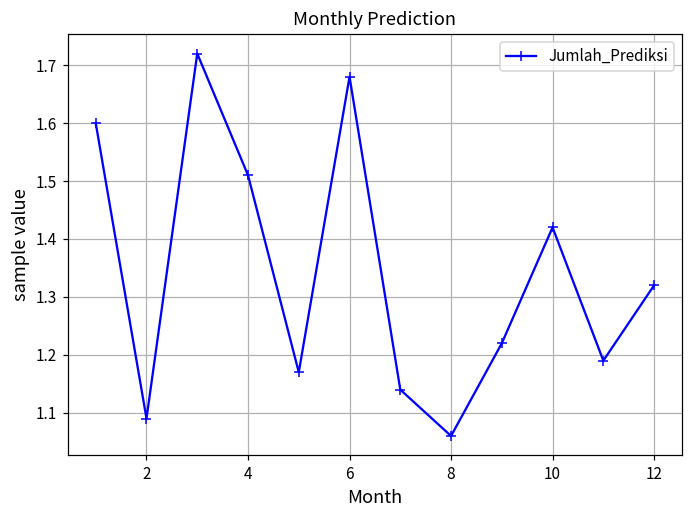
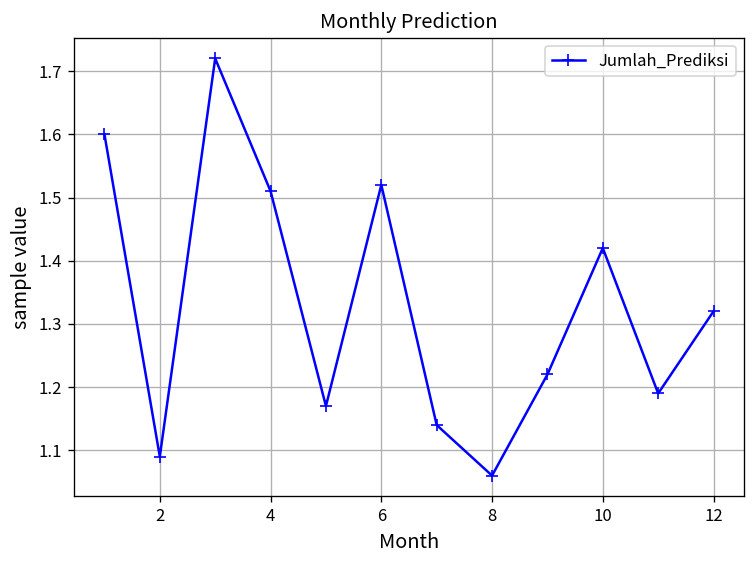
  {
    "2": 1.09,
    "4": 1.51,
-   "6": 1.68,
+   "6": 1.52,
    "8": 1.06,
    "10": 1.42,
    "12": 1.32
  }
